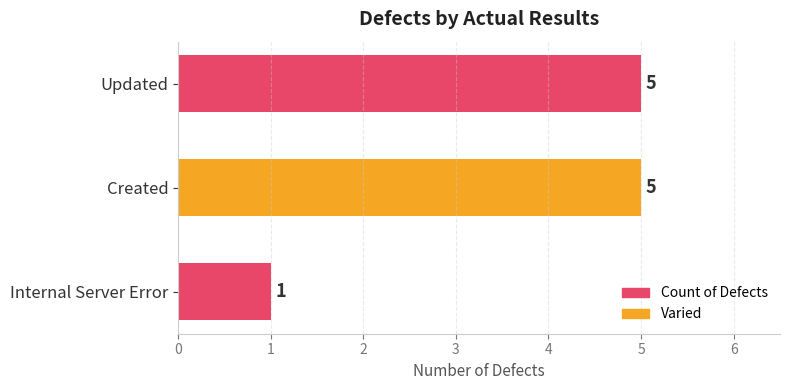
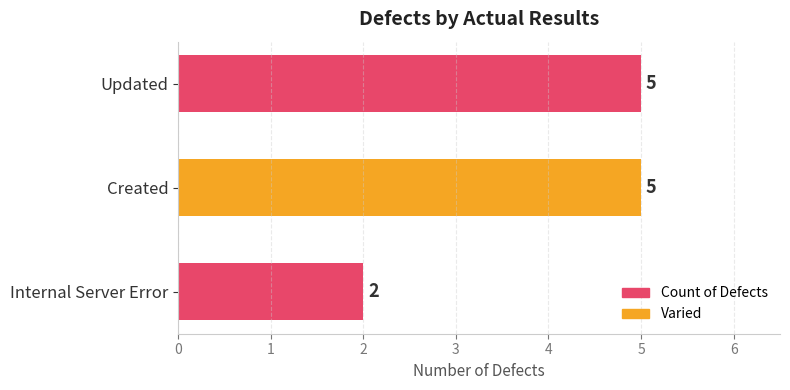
  {
    "Updated": 5,
    "Created": 5,
-   "Internal Server Error": 1
+   "Internal Server Error": 2
  }
